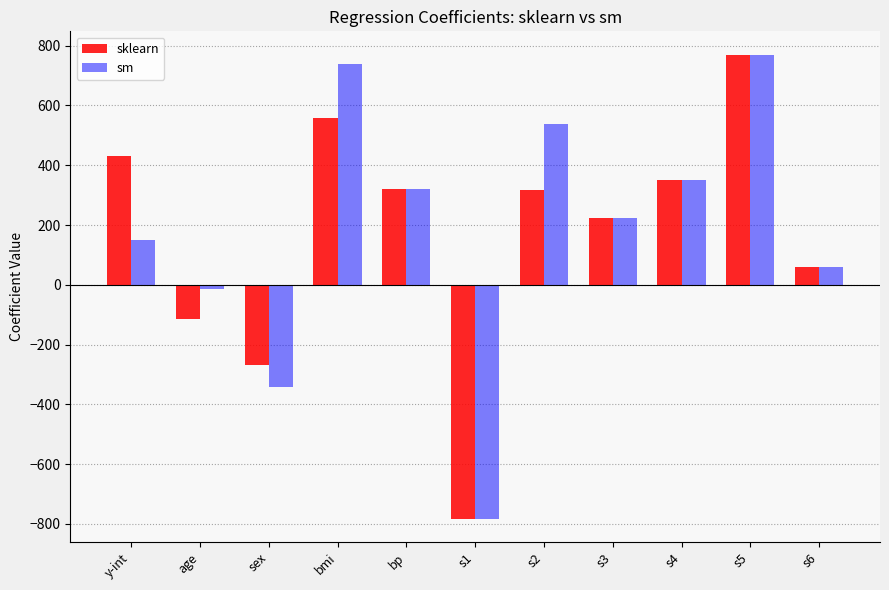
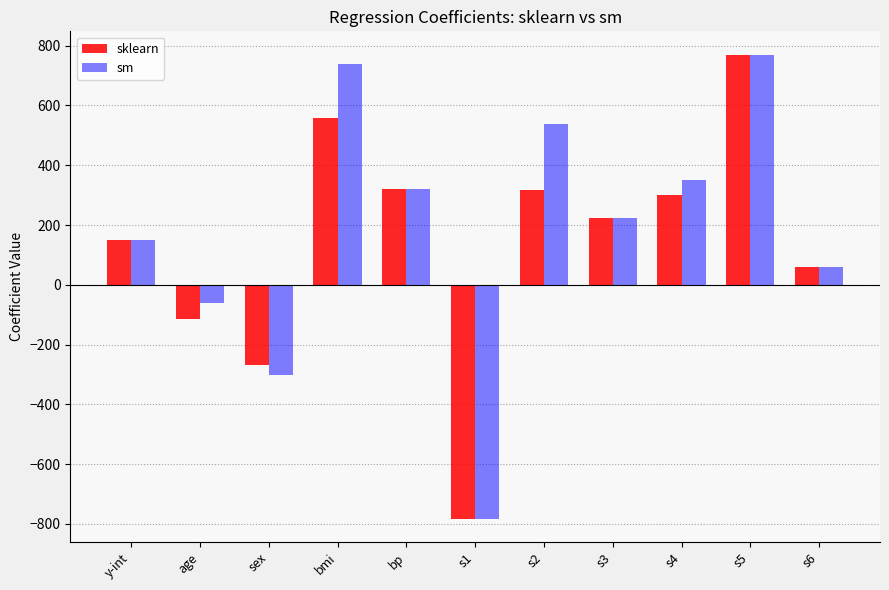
  {
    "sklearn": {
-     "y-int": 430,
+     "y-int": 150,
      "age": -120,
      "sex": -270,
      "bmi": 560,
      "bp": 320,
      "s1": -780,
      "s2": 320,
      "s3": 220,
-     "s4": 350,
+     "s4": 300,
      "s5": 770,
      "s6": 60
    },
    "sm": {
      "y-int": 150,
-     "age": -20,
-     "sex": -340,
+     "age": -60,
+     "sex": -300,
      "bmi": 740,
      "bp": 320,
      "s1": -780,
      "s2": 540,
      "s3": 220,
      "s4": 350,
      "s5": 770,
      "s6": 60
    }
  }
